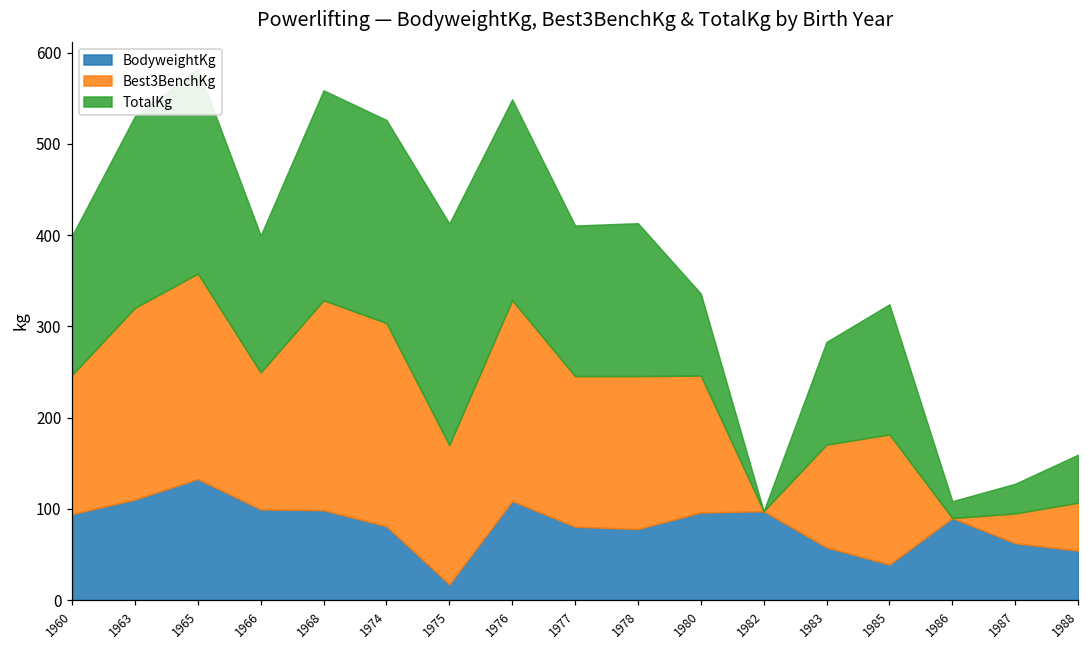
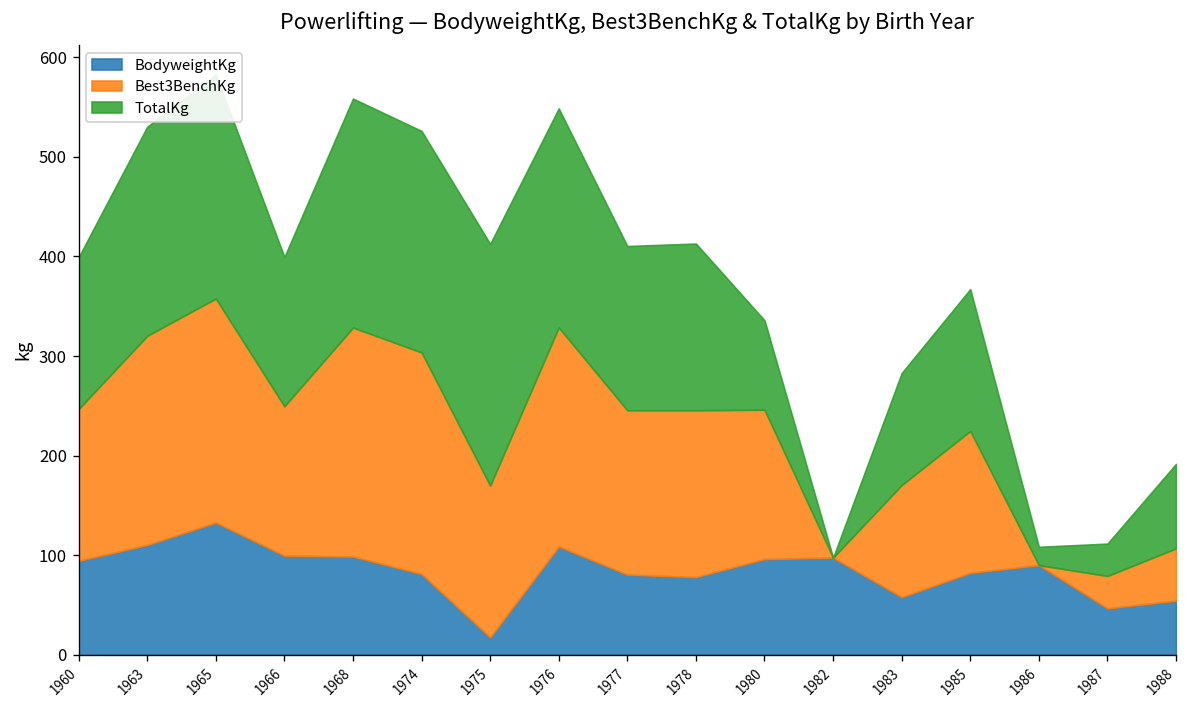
  {
    "BodyweightKg": {
      "1960": 90,
      "1963": 110,
      "1965": 130,
      "1966": 100,
      "1968": 100,
      "1974": 80,
      "1975": 20,
      "1976": 110,
      "1977": 80,
      "1978": 80,
      "1980": 100,
      "1983": 60,
-     "1985": 40,
-     "1987": 60,
+     "1985": 80,
+     "1987": 50,
      "1988": 50
    },
    "Best3BenchKg": {
      "1960": 150,
      "1963": 210,
      "1965": 230,
      "1966": 150,
      "1968": 230,
      "1974": 220,
      "1975": 150,
      "1976": 220,
      "1977": 170,
      "1978": 170,
      "1980": 150,
      "1983": 110,
      "1985": 140,
      "1987": 30,
      "1988": 50
    },
    "TotalKg": {
      "1960": 150,
      "1966": 150,
      "1968": 230,
      "1974": 220,
      "1975": 240,
      "1976": 220,
      "1977": 170,
      "1978": 170,
      "1980": 90,
      "1983": 110,
      "1985": 140,
      "1986": 20,
      "1987": 30,
-     "1988": 50
+     "1988": 80
    }
  }
